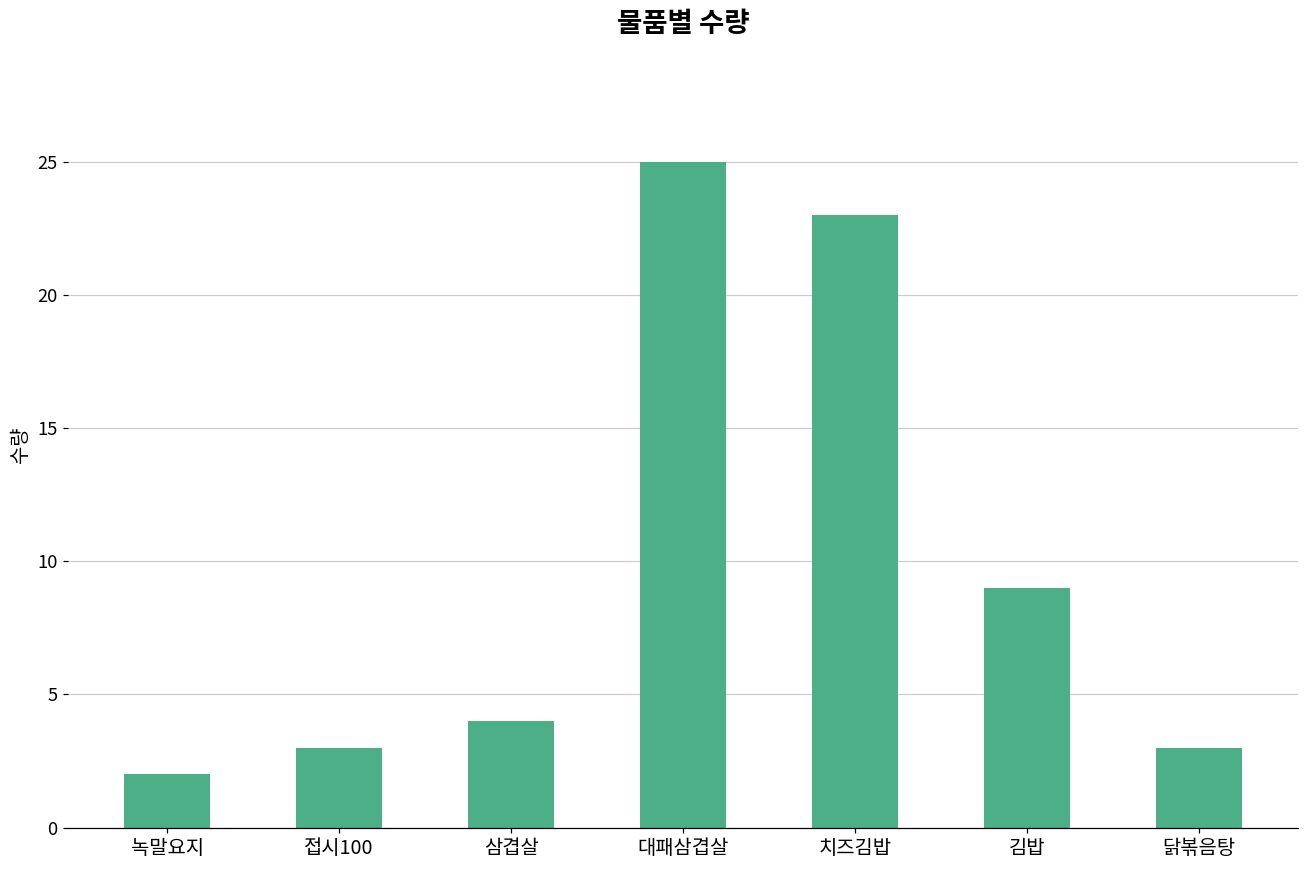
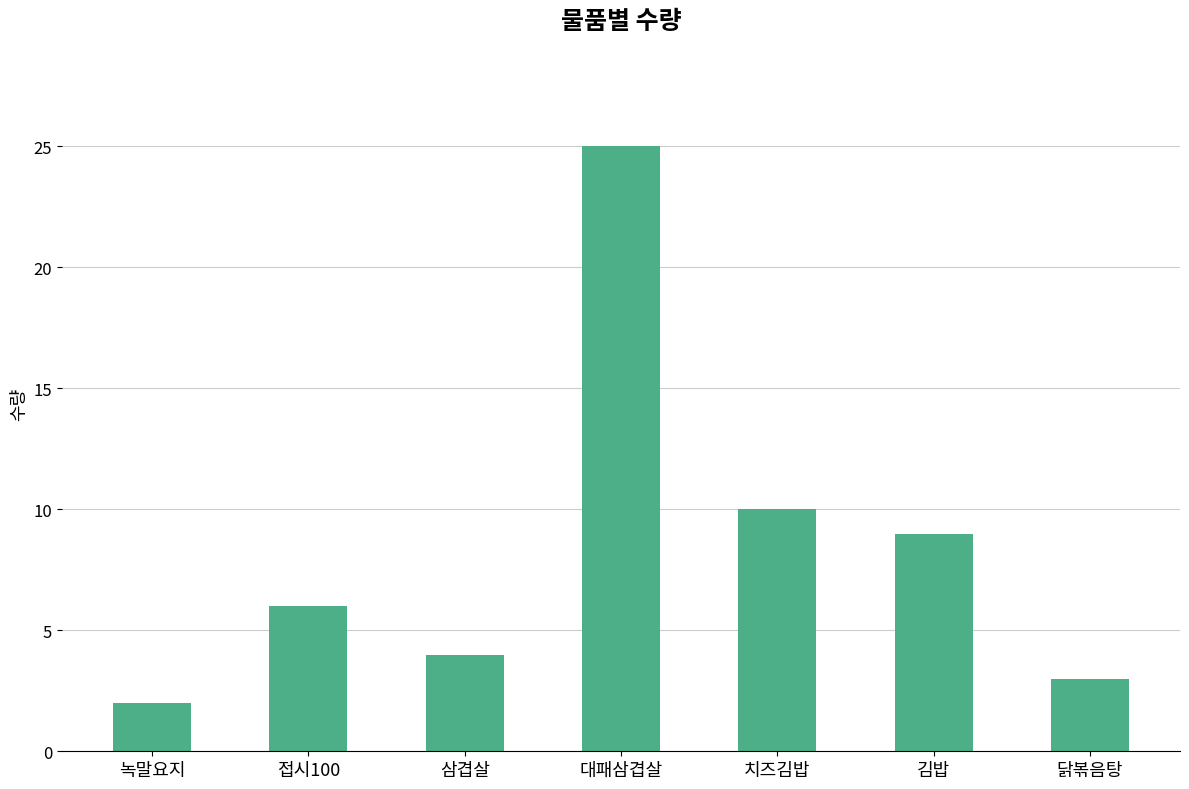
  {
    "녹말요지": 2,
-   "접시100": 3,
+   "접시100": 6,
    "삼겹살": 4,
    "대패삼겹살": 25,
-   "치즈김밥": 23,
+   "치즈김밥": 10,
    "김밥": 9,
    "닭볶음탕": 3
  }
